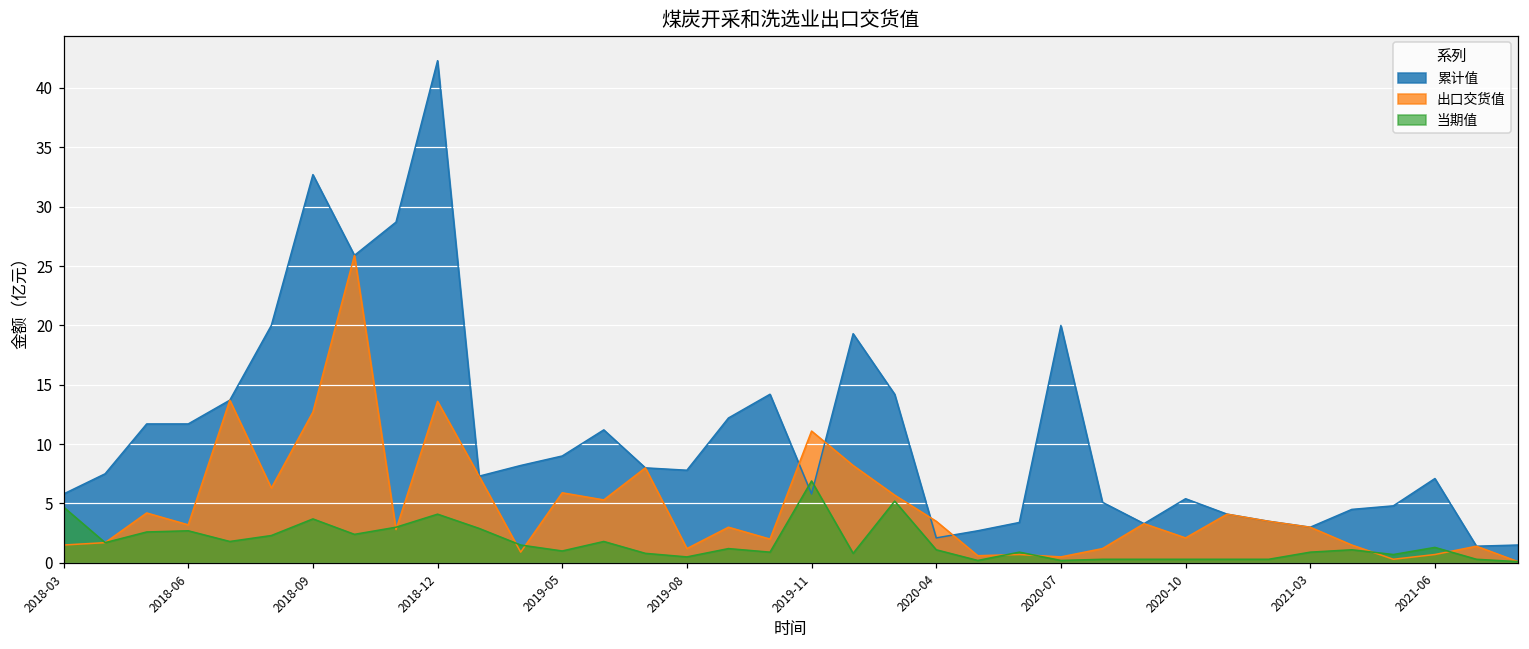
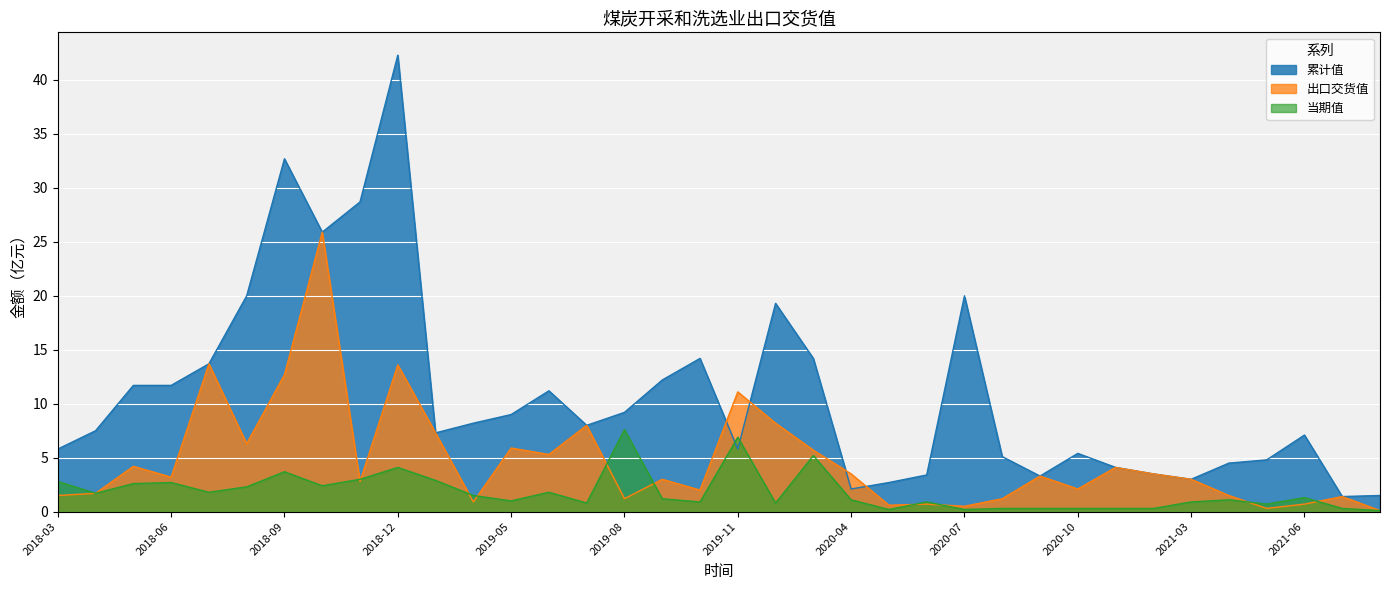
  {
    "累计值": {
      "2018-03": 5.8,
      "2018-06": 11.7,
      "2018-09": 32.7,
      "2018-12": 42.3,
      "2019-05": 9.0,
-     "2019-08": 7.8,
+     "2019-08": 9.2,
      "2019-11": 5.8,
      "2020-04": 2.1,
      "2020-07": 20.0,
      "2020-10": 5.4,
      "2021-06": 7.1
    },
    "出口交货值": {
      "2018-03": 1.5,
      "2018-06": 3.2,
      "2018-09": 12.7,
      "2018-12": 13.6,
      "2019-05": 5.9,
      "2019-08": 1.2,
      "2019-11": 11.1,
      "2020-04": 3.5,
      "2020-07": 0.5,
      "2020-10": 2.1,
      "2021-06": 0.7
    },
    "当期值": {
-     "2018-03": 4.7,
+     "2018-03": 2.8,
      "2018-06": 2.7,
      "2018-09": 3.7,
      "2018-12": 4.1,
      "2019-05": 1.0,
-     "2019-08": 0.5,
+     "2019-08": 7.6,
      "2019-11": 6.9,
      "2020-04": 1.1,
      "2020-07": 0.2,
      "2020-10": 0.3,
      "2021-03": 0.9,
      "2021-06": 1.3
    }
  }
